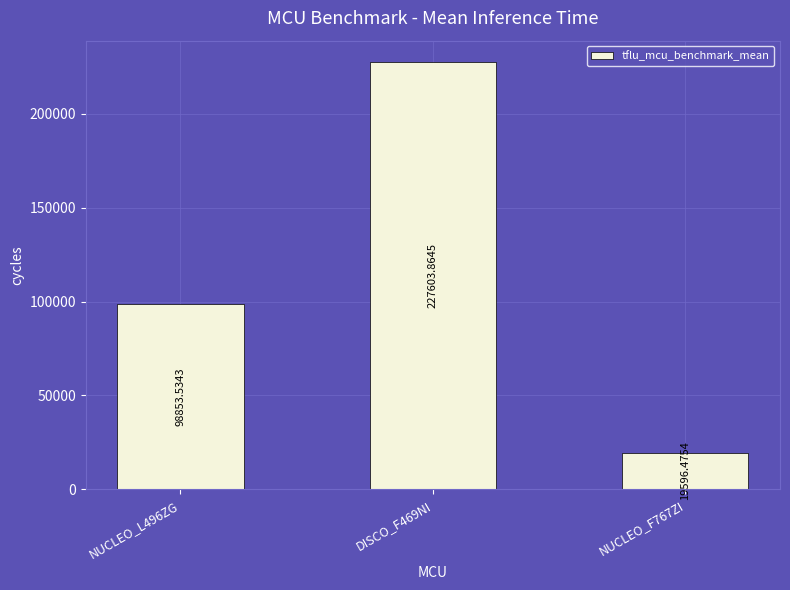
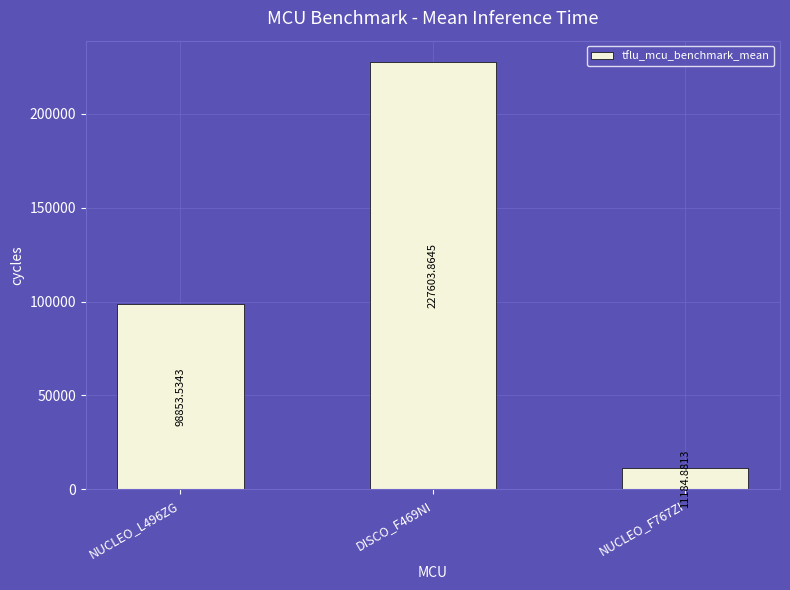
  {
    "NUCLEO_L496ZG": 98853.5343,
    "DISCO_F469NI": 227603.8645,
-   "NUCLEO_F767ZI": 19596.4754
+   "NUCLEO_F767ZI": 11184.8813
  }
